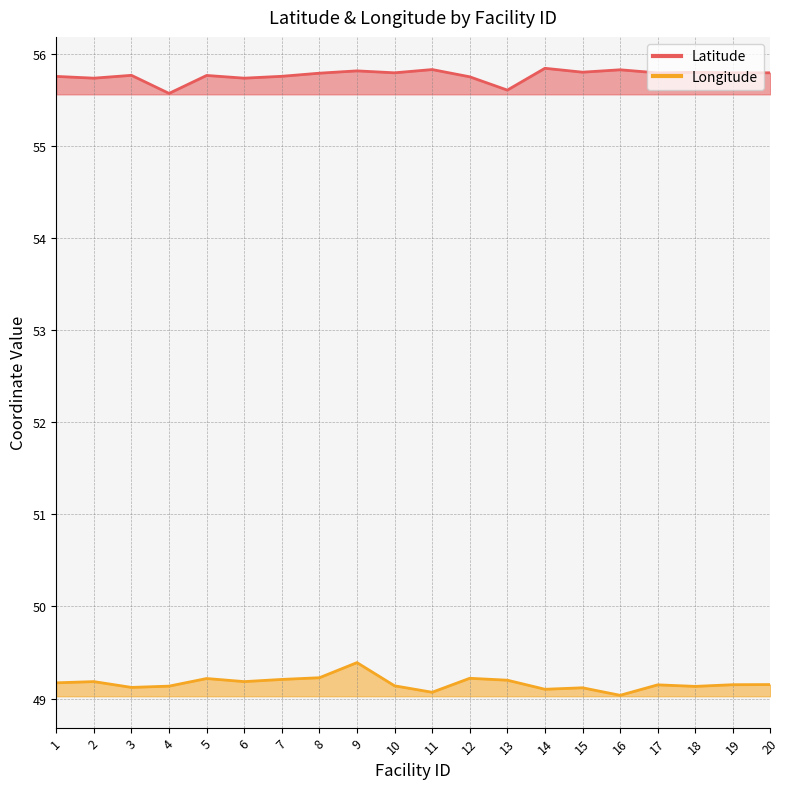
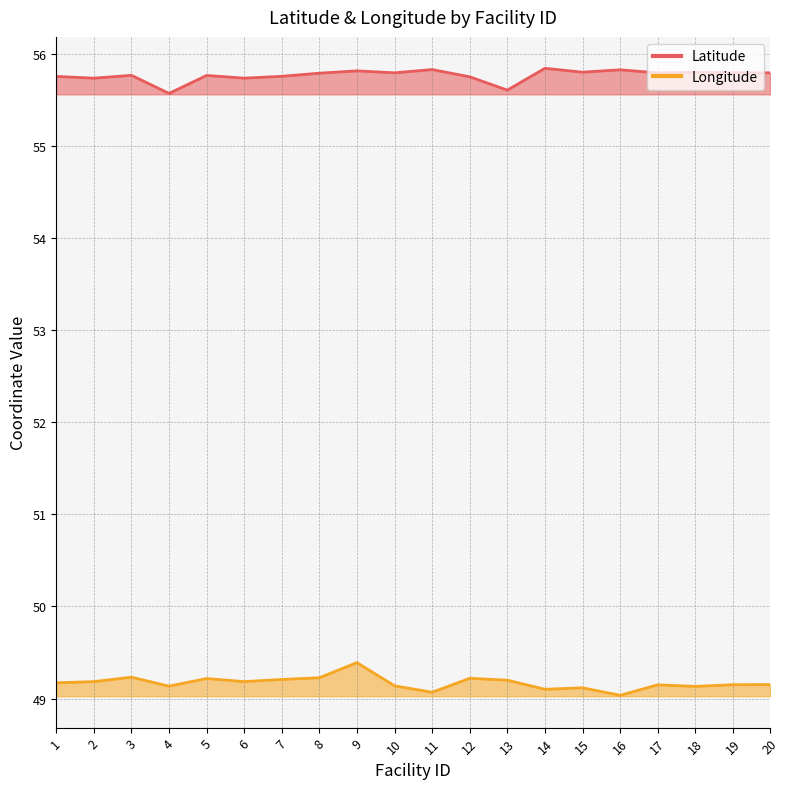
  {
    "Latitude": {
      "1": 55.8,
      "2": 55.7,
      "3": 55.8,
      "4": 55.6,
      "5": 55.8,
      "6": 55.7,
      "7": 55.8,
      "8": 55.8,
      "9": 55.8,
      "10": 55.8,
      "11": 55.8,
      "12": 55.7,
      "13": 55.6,
      "14": 55.8,
      "15": 55.8,
      "16": 55.8,
      "20": 55.8
    },
    "Longitude": {
      "1": 49.2,
      "2": 49.2,
-     "3": 49.1,
+     "3": 49.2,
      "4": 49.1,
      "5": 49.2,
      "6": 49.2,
      "7": 49.2,
      "8": 49.2,
      "9": 49.4,
      "10": 49.1,
      "11": 49.1,
      "12": 49.2,
      "13": 49.2,
      "14": 49.1,
      "15": 49.1,
      "16": 49.0,
      "17": 49.1,
      "18": 49.1,
      "19": 49.2,
      "20": 49.2
    }
  }
